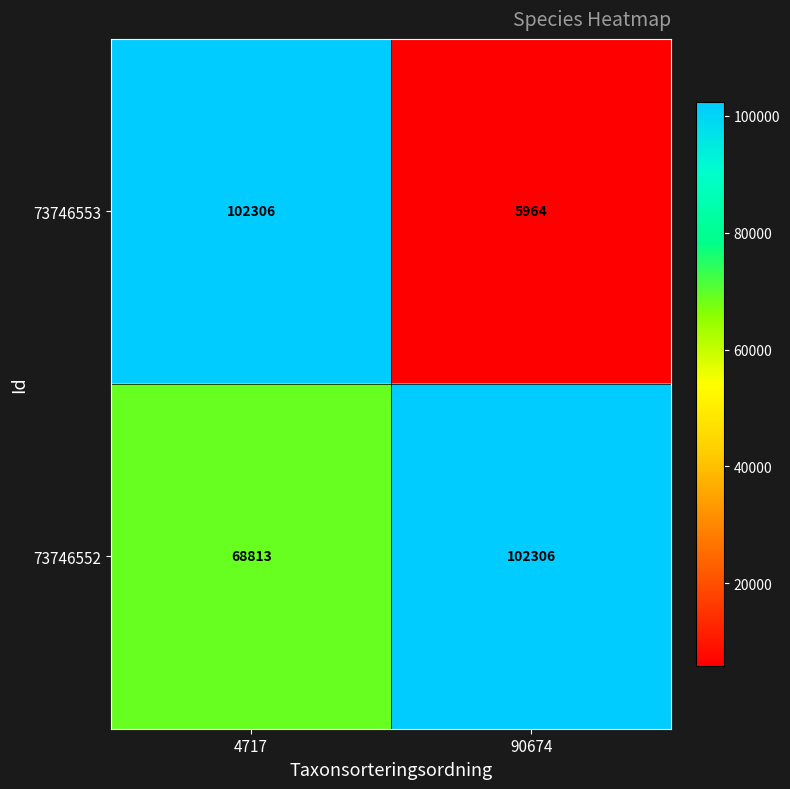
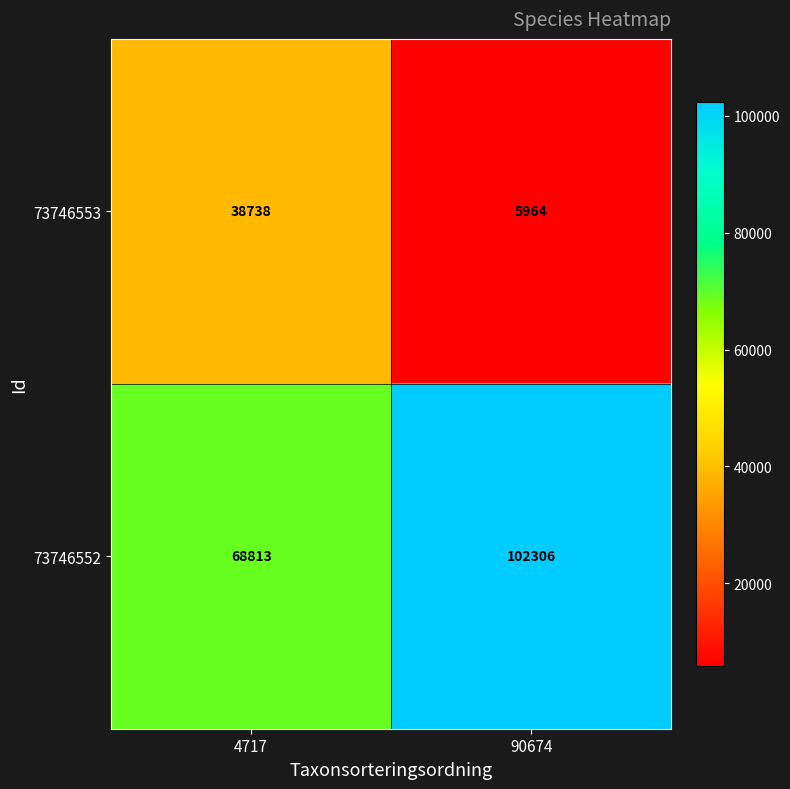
  {
    "73746553": {
-     "4717": 102306,
+     "4717": 38738,
      "90674": 5964
    },
    "73746552": {
      "4717": 68813,
      "90674": 102306
    }
  }
